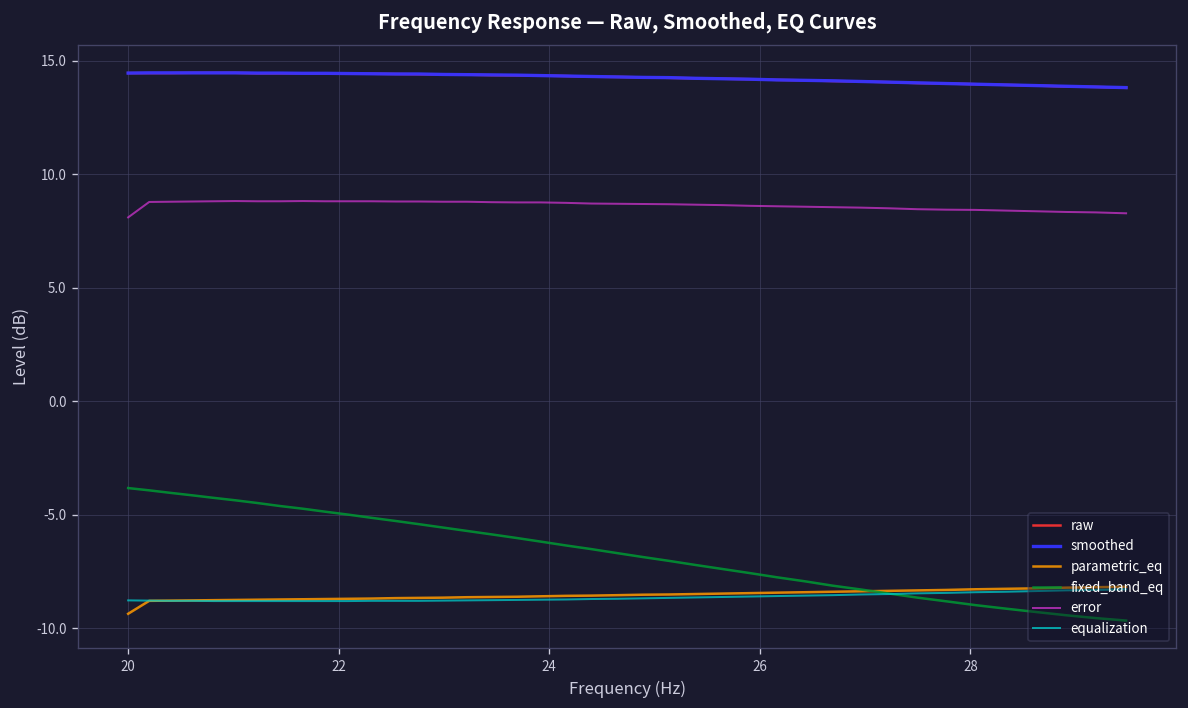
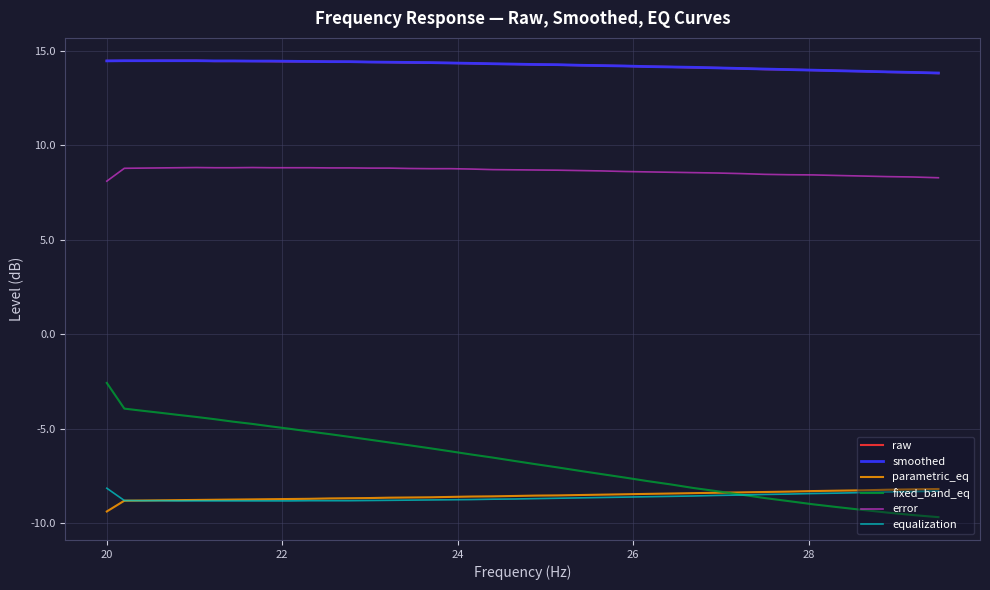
  {
    "parametric_eq": {
      "20": -9.4
    },
    "fixed_band_eq": {
-     "20": -3.8
+     "20": -2.6
    },
    "error": {
      "20": 8.1
    },
    "equalization": {
-     "20": -8.8
+     "20": -8.1
    }
  }
